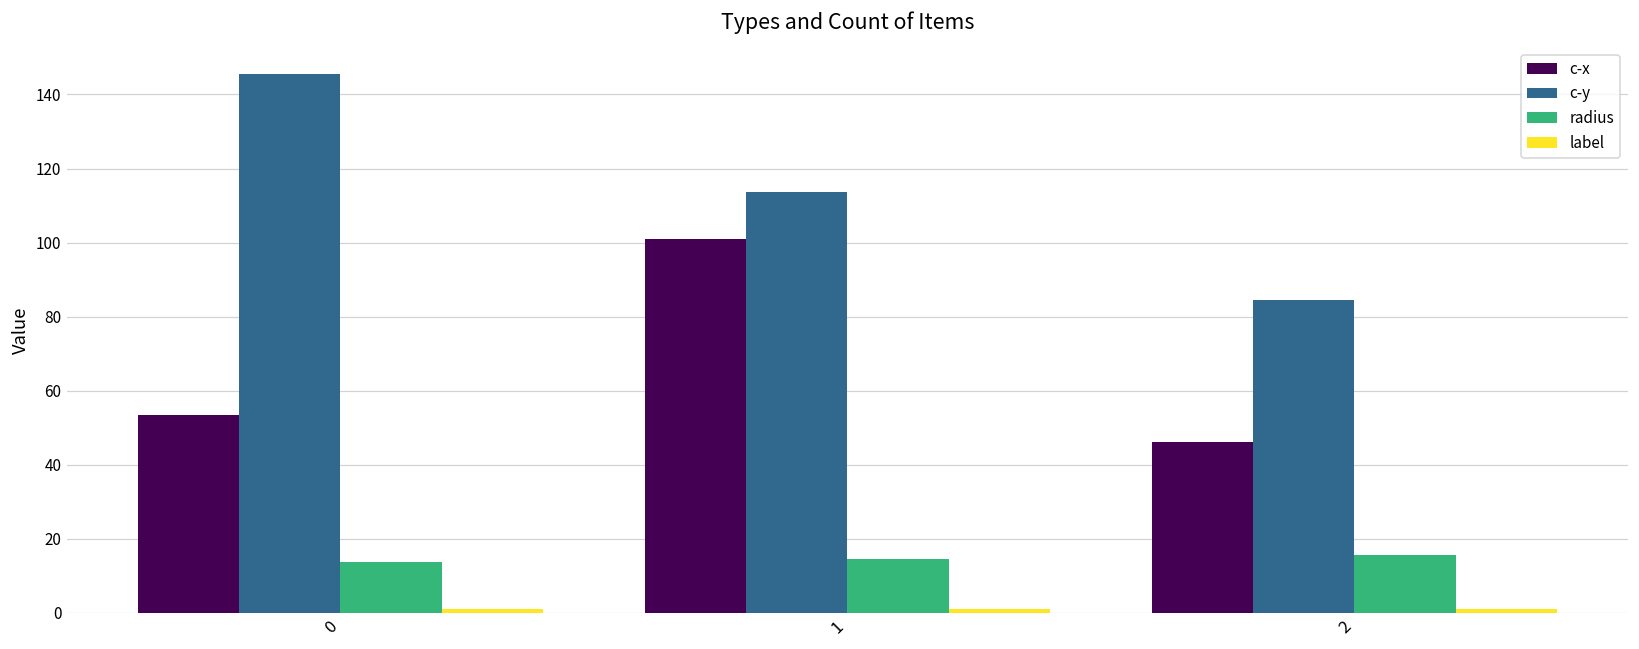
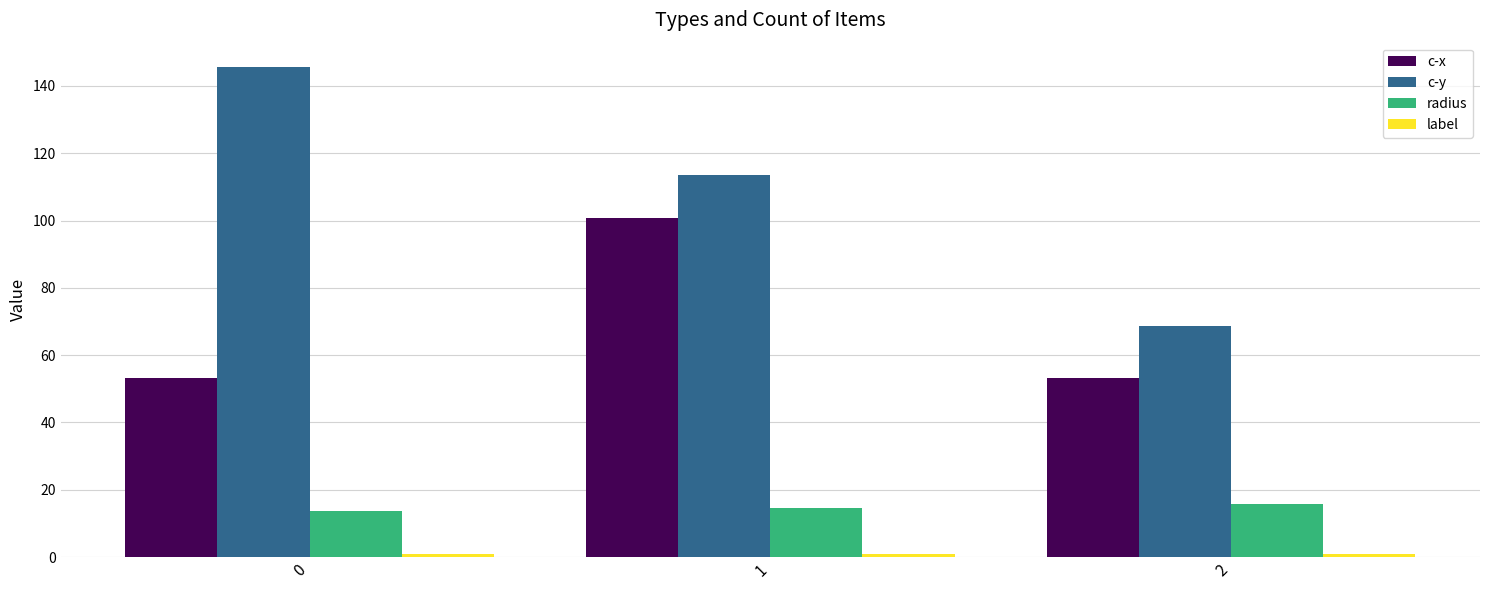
  {
    "c-x": {
      "0": 53,
      "1": 101,
-     "2": 46
+     "2": 53
    },
    "c-y": {
      "0": 146,
      "1": 114,
-     "2": 84
+     "2": 69
    },
    "radius": {
      "0": 14,
      "1": 15,
      "2": 16
    },
    "label": {
      "0": 1,
      "1": 1,
      "2": 1
    }
  }
